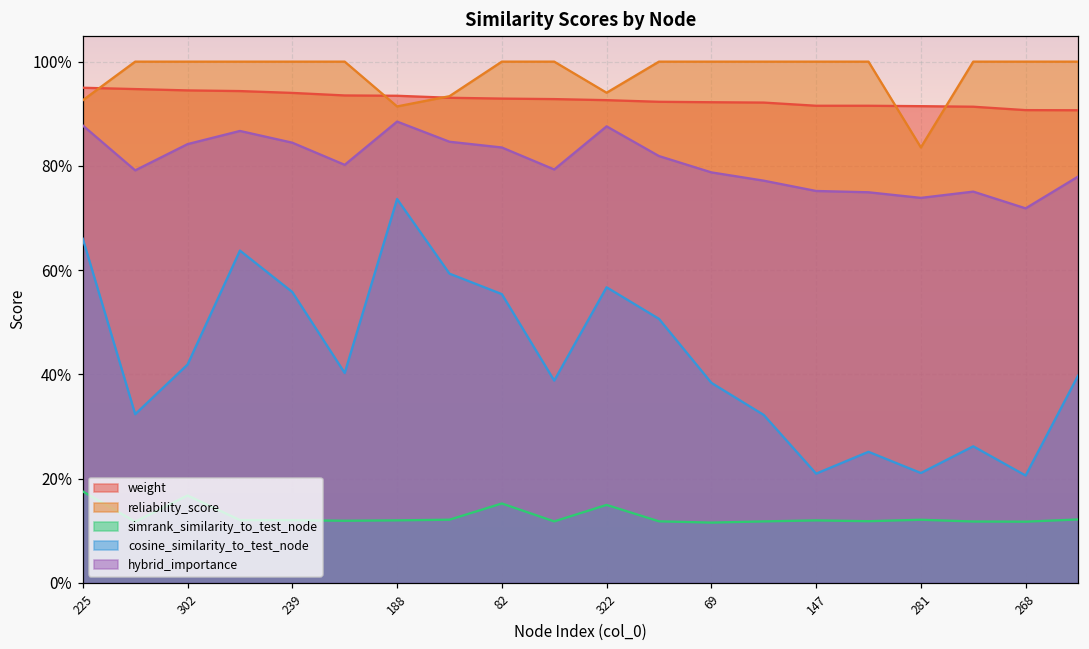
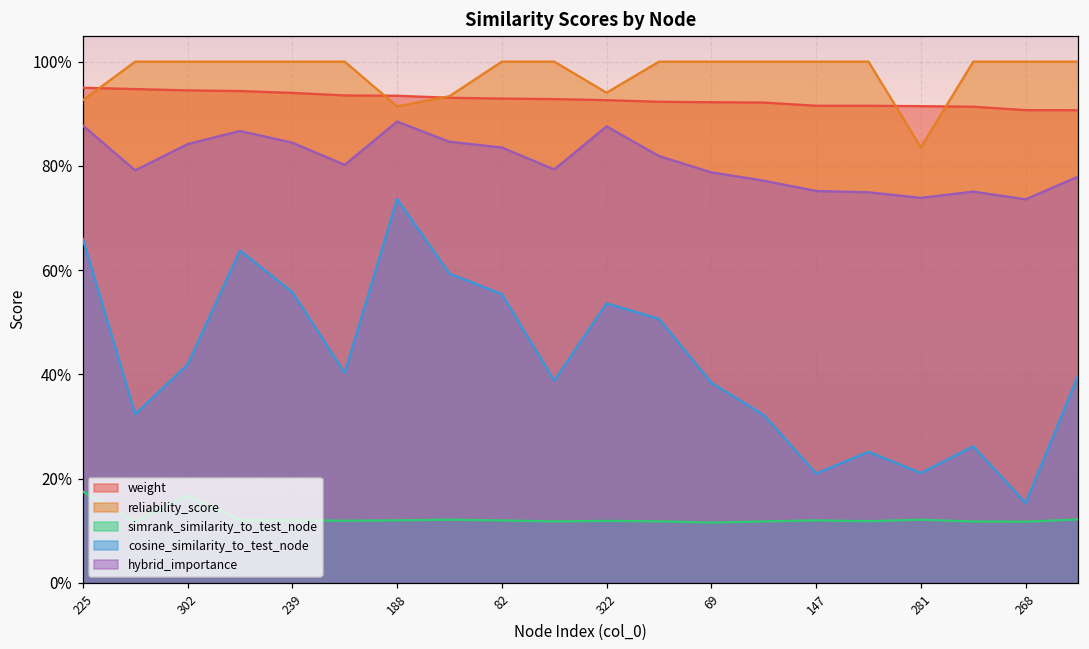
  {
    "simrank_similarity_to_test_node": {
      "225": "18%",
      "188": "12%",
-     "82": "15%",
-     "322": "15%",
+     "82": "12%",
+     "322": "12%",
      "69": "12%",
      "147": "12%",
      "281": "12%",
      "268": "12%"
    },
    "cosine_similarity_to_test_node": {
      "225": "66%",
      "302": "42%",
      "239": "56%",
      "188": "74%",
      "82": "55%",
-     "322": "57%",
+     "322": "54%",
      "69": "38%",
      "147": "21%",
      "281": "21%",
-     "268": "21%"
+     "268": "15%"
    },
    "hybrid_importance": {
      "225": "88%",
      "302": "84%",
      "239": "84%",
      "188": "89%",
      "82": "84%",
      "322": "88%",
      "69": "79%",
      "147": "75%",
      "281": "74%",
-     "268": "72%"
+     "268": "74%"
    }
  }
